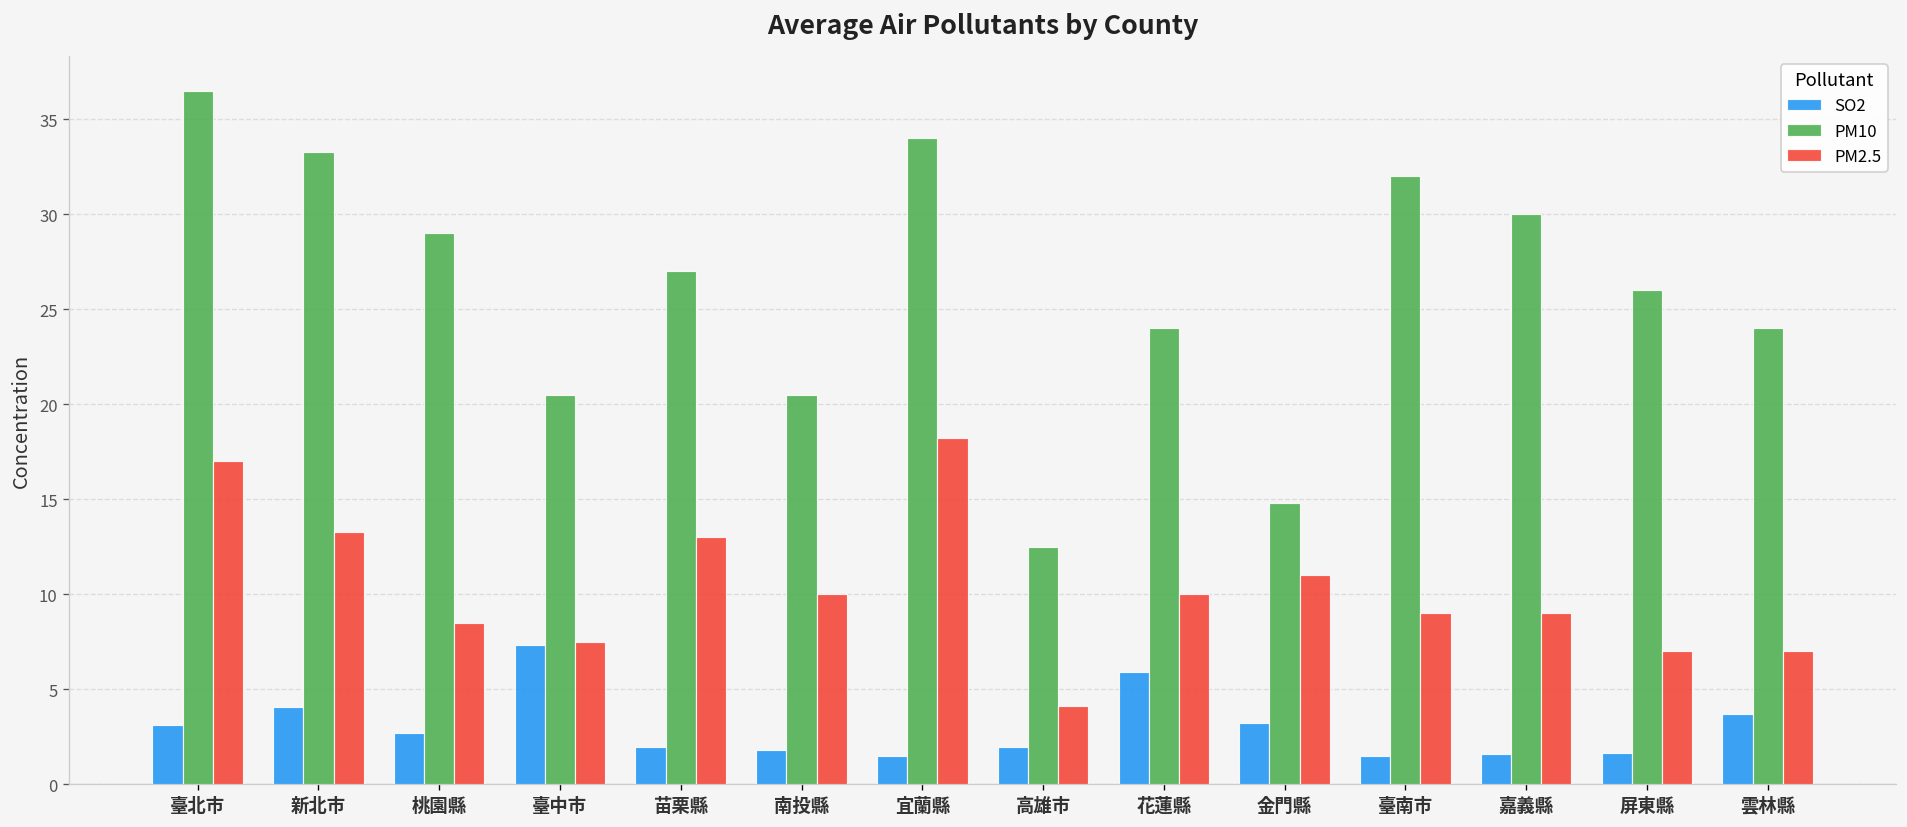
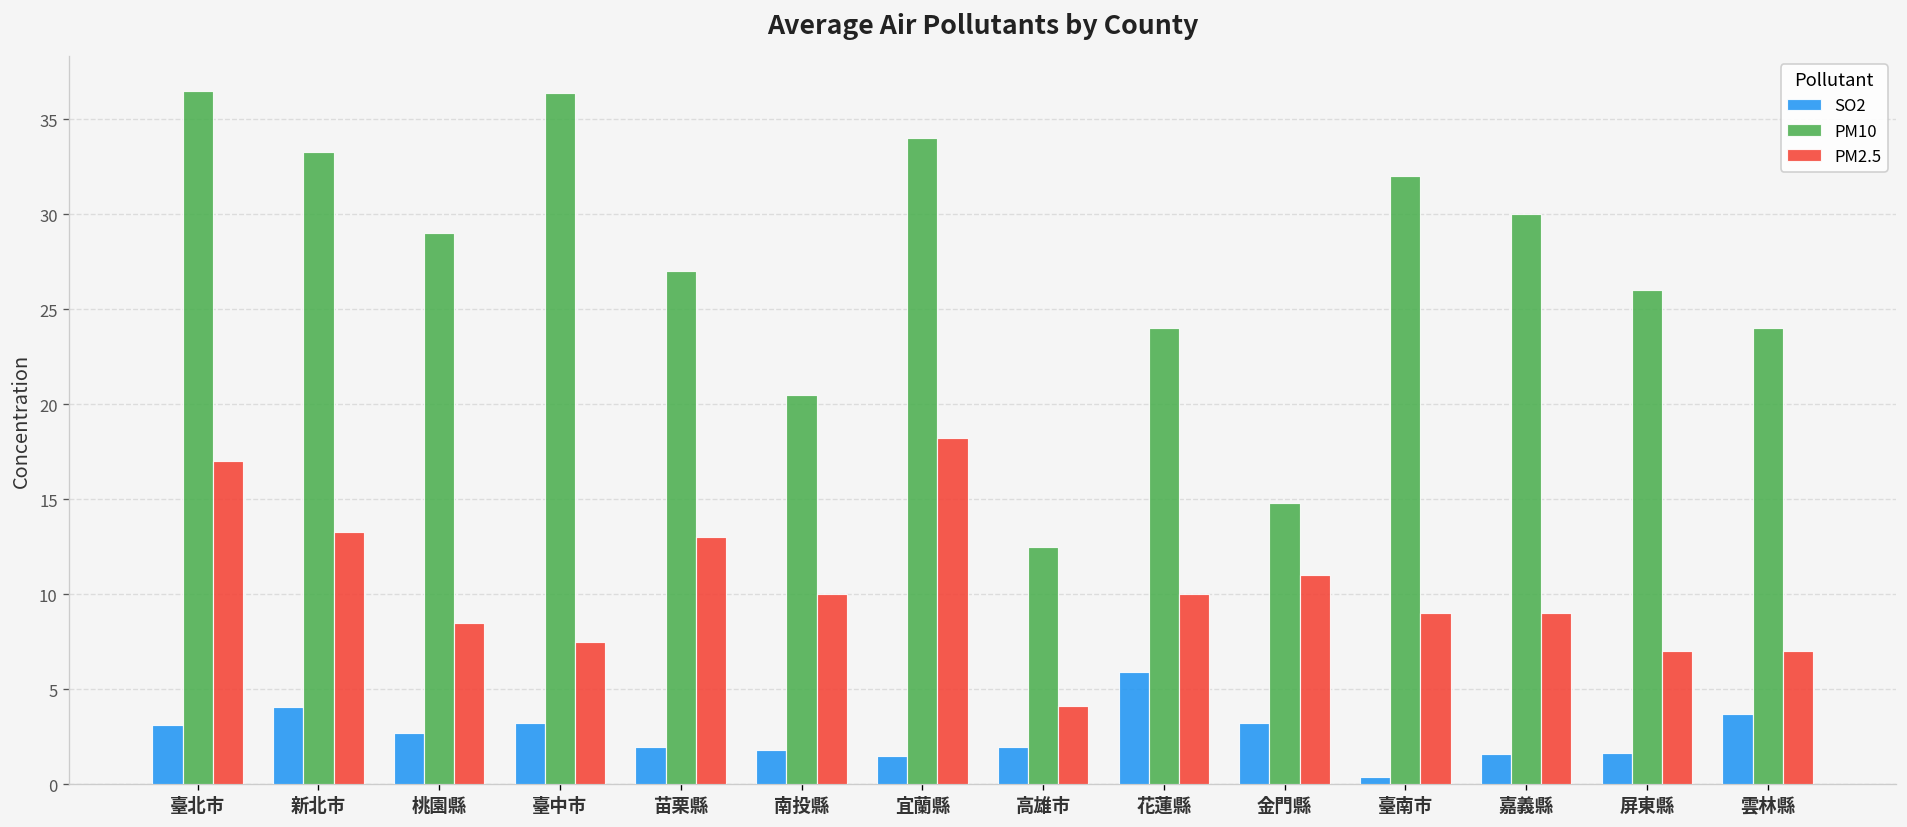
  {
    "SO2": {
      "臺北市": 3.1,
      "新北市": 4.1,
      "桃園縣": 2.7,
-     "臺中市": 7.3,
+     "臺中市": 3.2,
      "苗栗縣": 2.0,
      "南投縣": 1.8,
      "宜蘭縣": 1.5,
      "高雄市": 1.9,
      "花蓮縣": 5.9,
      "金門縣": 3.2,
-     "臺南市": 1.5,
+     "臺南市": 0.4,
      "嘉義縣": 1.6,
      "屏東縣": 1.7,
      "雲林縣": 3.7
    },
    "PM10": {
      "臺北市": 36.5,
      "新北市": 33.3,
      "桃園縣": 29.0,
-     "臺中市": 20.5,
+     "臺中市": 36.4,
      "苗栗縣": 27.0,
      "南投縣": 20.5,
      "宜蘭縣": 34.0,
      "高雄市": 12.5,
      "花蓮縣": 24.0,
      "金門縣": 14.8,
      "臺南市": 32.0,
      "嘉義縣": 30.0,
      "屏東縣": 26.0,
      "雲林縣": 24.0
    },
    "PM2.5": {
      "臺北市": 17.0,
      "新北市": 13.3,
      "桃園縣": 8.5,
      "臺中市": 7.5,
      "苗栗縣": 13.0,
      "南投縣": 10.0,
      "宜蘭縣": 18.2,
      "高雄市": 4.1,
      "花蓮縣": 10.0,
      "金門縣": 11.0,
      "臺南市": 9.0,
      "嘉義縣": 9.0,
      "屏東縣": 7.0,
      "雲林縣": 7.0
    }
  }
